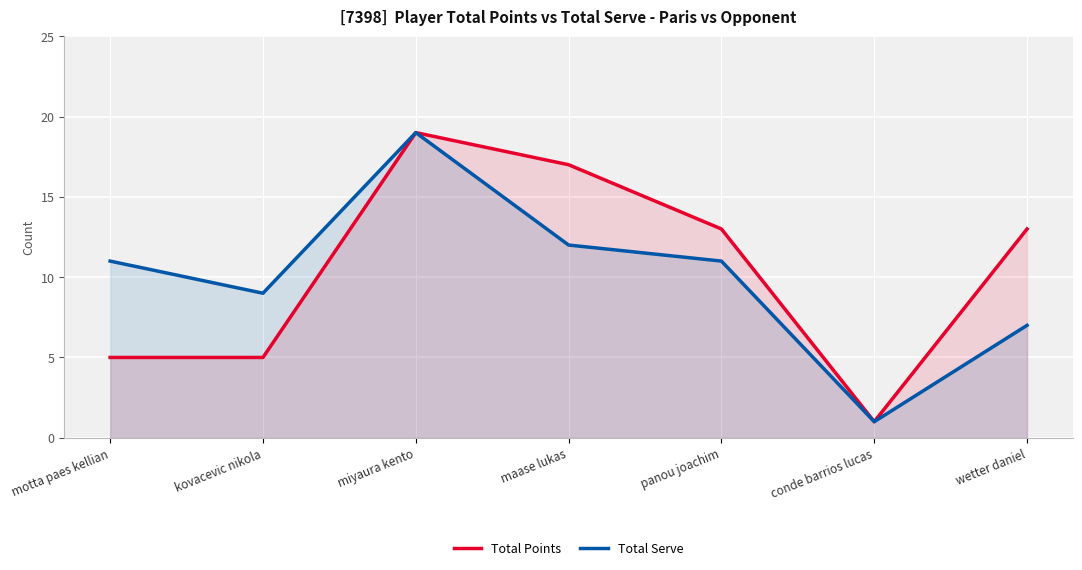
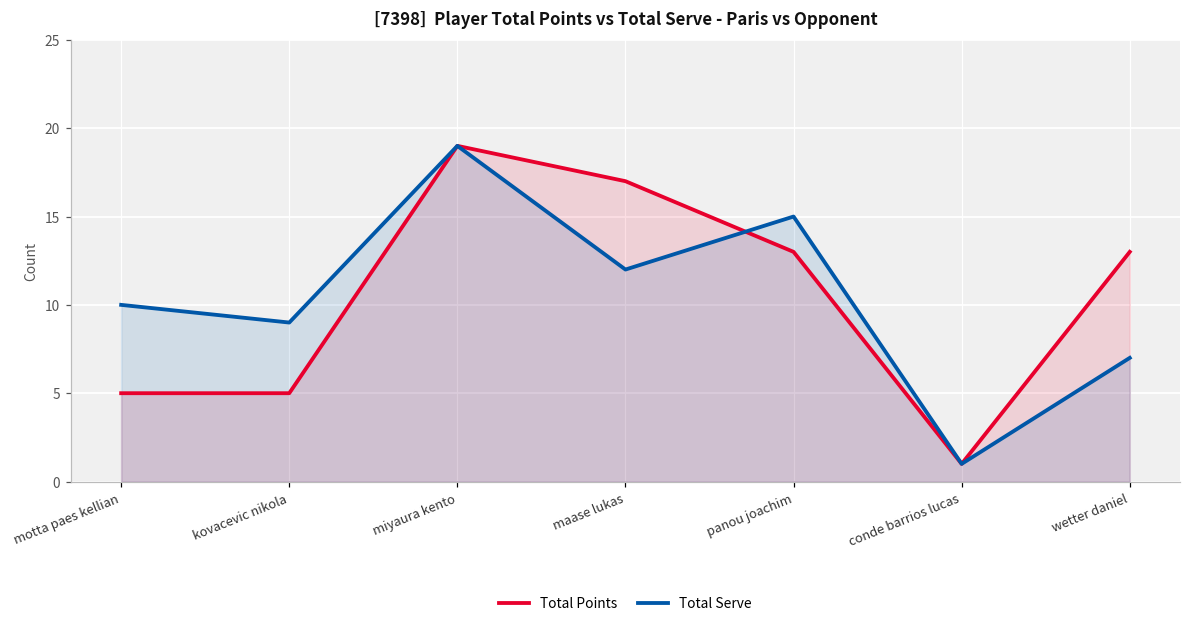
  {
    "Total Points": {
      "motta paes kellian": 5,
      "kovacevic nikola": 5,
      "maase lukas": 17,
      "panou joachim": 13,
      "wetter daniel": 13
    },
    "Total Serve": {
-     "motta paes kellian": 11,
+     "motta paes kellian": 10,
      "kovacevic nikola": 9,
      "maase lukas": 12,
-     "panou joachim": 11,
+     "panou joachim": 15,
      "wetter daniel": 7
    }
  }
